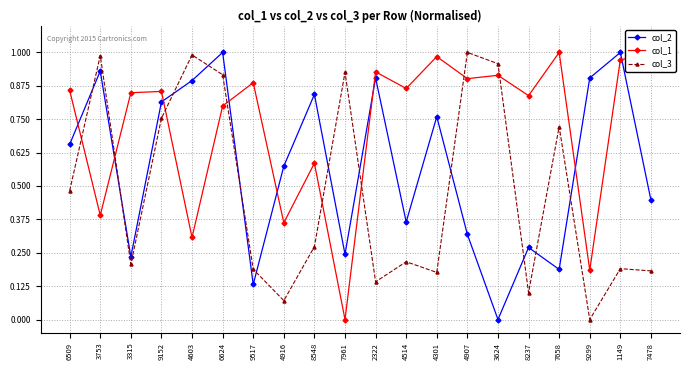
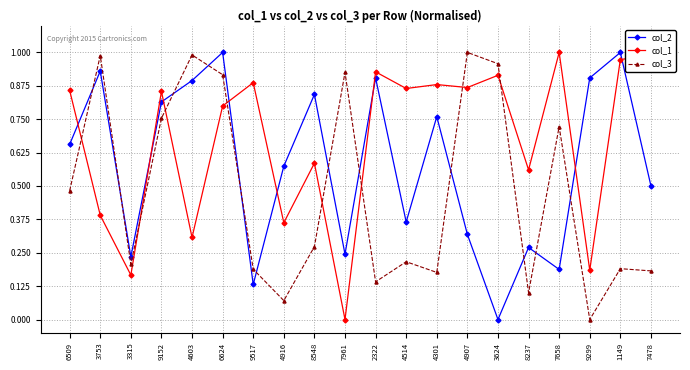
  {
    "col_2": {
      "6509": 0.66,
      "3753": 0.93,
      "3315": 0.23,
      "9152": 0.81,
      "4603": 0.89,
      "6624": 1.00,
      "9517": 0.13,
      "4916": 0.57,
      "8548": 0.84,
      "7961": 0.24,
      "2322": 0.90,
      "4514": 0.37,
      "4301": 0.76,
      "4907": 0.32,
      "3624": 0.00,
      "8237": 0.27,
      "7658": 0.19,
      "9299": 0.90,
      "1149": 1.00,
-     "7478": 0.45
+     "7478": 0.50
    },
    "col_1": {
      "6509": 0.86,
      "3753": 0.39,
-     "3315": 0.85,
+     "3315": 0.17,
      "9152": 0.85,
      "4603": 0.31,
      "6624": 0.80,
      "9517": 0.89,
      "4916": 0.36,
      "8548": 0.59,
      "7961": 0.00,
      "2322": 0.93,
      "4514": 0.86,
-     "4301": 0.98,
-     "4907": 0.90,
+     "4301": 0.88,
+     "4907": 0.87,
      "3624": 0.91,
-     "8237": 0.84,
+     "8237": 0.56,
      "7658": 1.00,
      "9299": 0.18,
      "1149": 0.97
    },
    "col_3": {
      "6509": 0.48,
      "3315": 0.21,
      "9152": 0.75,
      "4603": 0.99,
      "6624": 0.92,
      "9517": 0.19,
      "4916": 0.07,
      "8548": 0.27,
      "7961": 0.93,
      "2322": 0.14,
      "4514": 0.22,
      "4301": 0.18,
      "4907": 1.00,
      "3624": 0.96,
      "8237": 0.10,
      "7658": 0.72,
      "9299": 0.00,
      "1149": 0.19,
      "7478": 0.18
    }
  }
